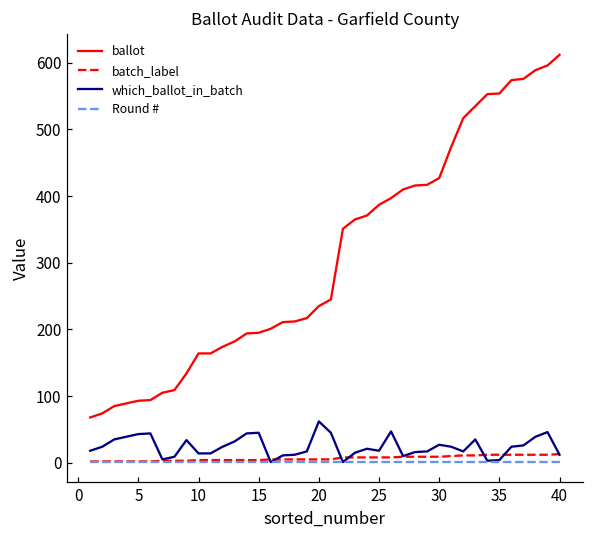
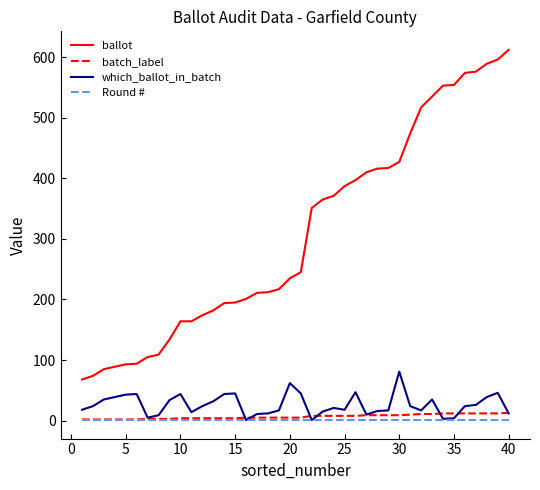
  {
    "which_ballot_in_batch": {
      "5": 40,
-     "10": 10,
+     "10": 40,
      "15": 50,
      "20": 60,
      "25": 20,
-     "30": 30
+     "30": 80
    },
    "Round #": {
      "25": 0,
      "30": 0,
      "40": 0
    }
  }
